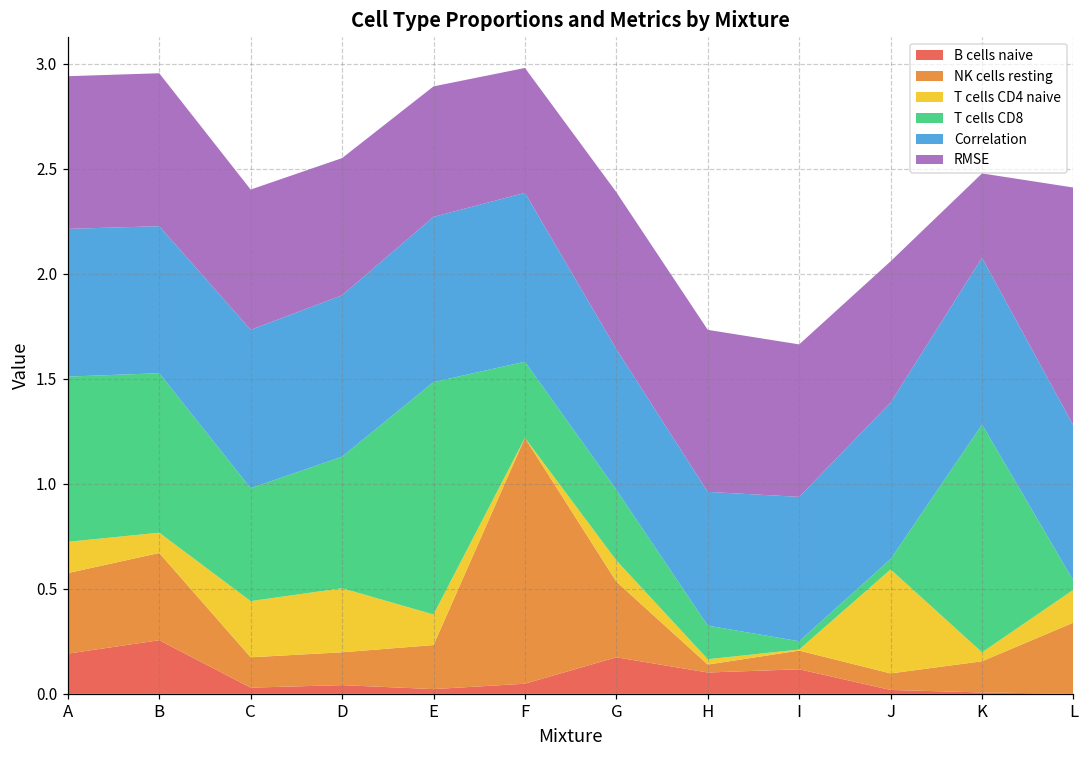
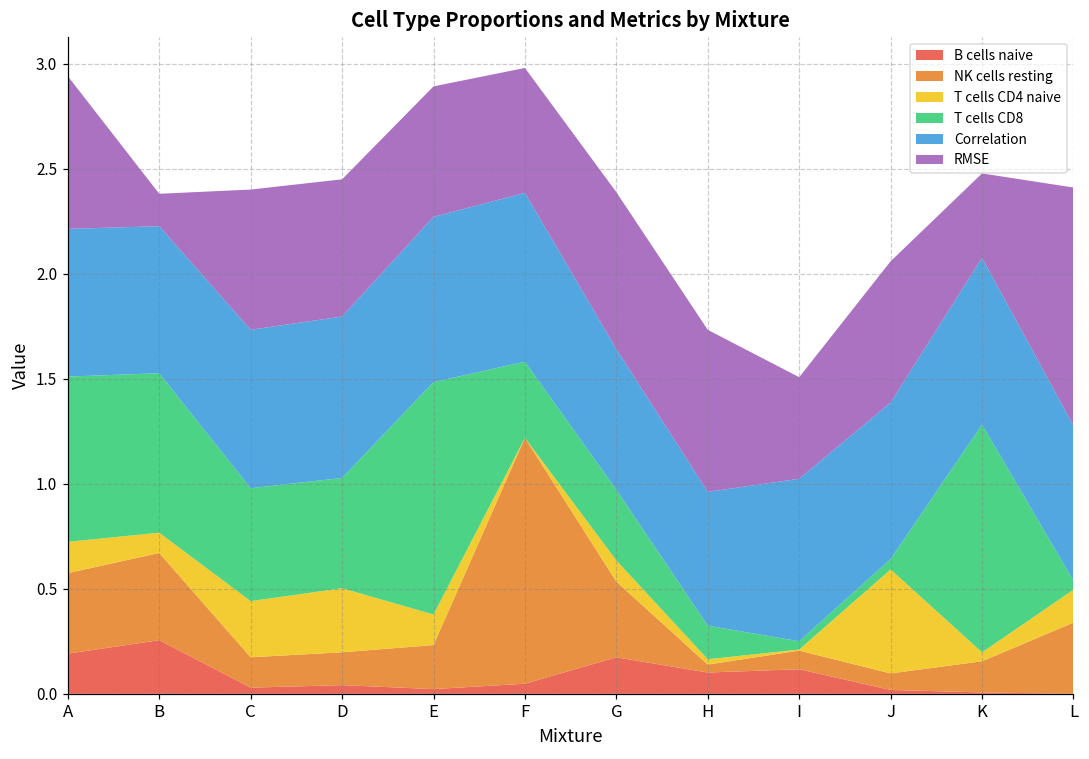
  {
    "T cells CD4 naive": {
      "A": 0.15,
      "B": 0.10,
      "C": 0.27,
      "D": 0.31,
      "E": 0.15,
      "G": 0.10,
      "H": 0.03,
      "J": 0.50,
      "K": 0.04,
      "L": 0.16
    },
    "T cells CD8": {
      "A": 0.79,
      "B": 0.76,
      "C": 0.54,
-     "D": 0.63,
+     "D": 0.53,
      "E": 1.11,
      "F": 0.36,
      "G": 0.34,
      "H": 0.16,
      "I": 0.04,
      "J": 0.05,
      "K": 1.08,
      "L": 0.04
    },
    "Correlation": {
      "A": 0.70,
      "B": 0.70,
      "C": 0.75,
      "D": 0.77,
      "E": 0.79,
      "F": 0.80,
      "G": 0.67,
      "H": 0.64,
-     "I": 0.69,
+     "I": 0.77,
      "J": 0.75,
      "K": 0.79,
      "L": 0.74
    },
    "RMSE": {
      "A": 0.73,
-     "B": 0.73,
+     "B": 0.15,
      "C": 0.67,
      "D": 0.65,
      "E": 0.62,
      "F": 0.59,
      "G": 0.75,
      "H": 0.77,
-     "I": 0.73,
+     "I": 0.48,
      "J": 0.67,
      "L": 1.13
    }
  }
